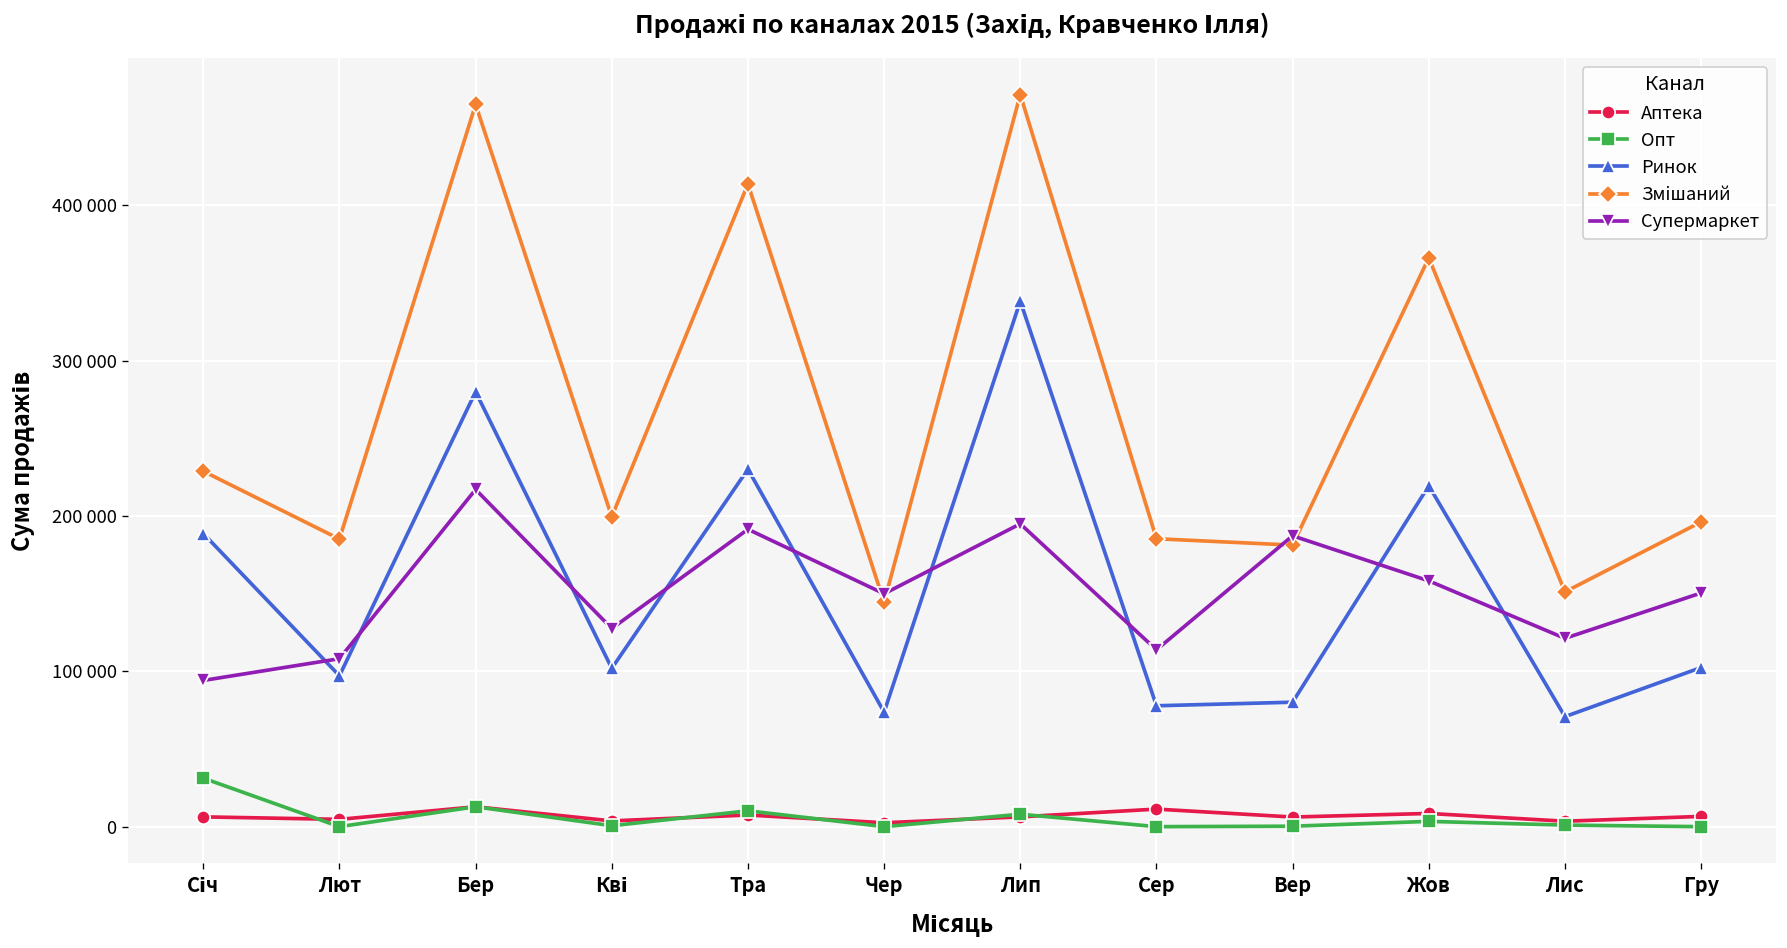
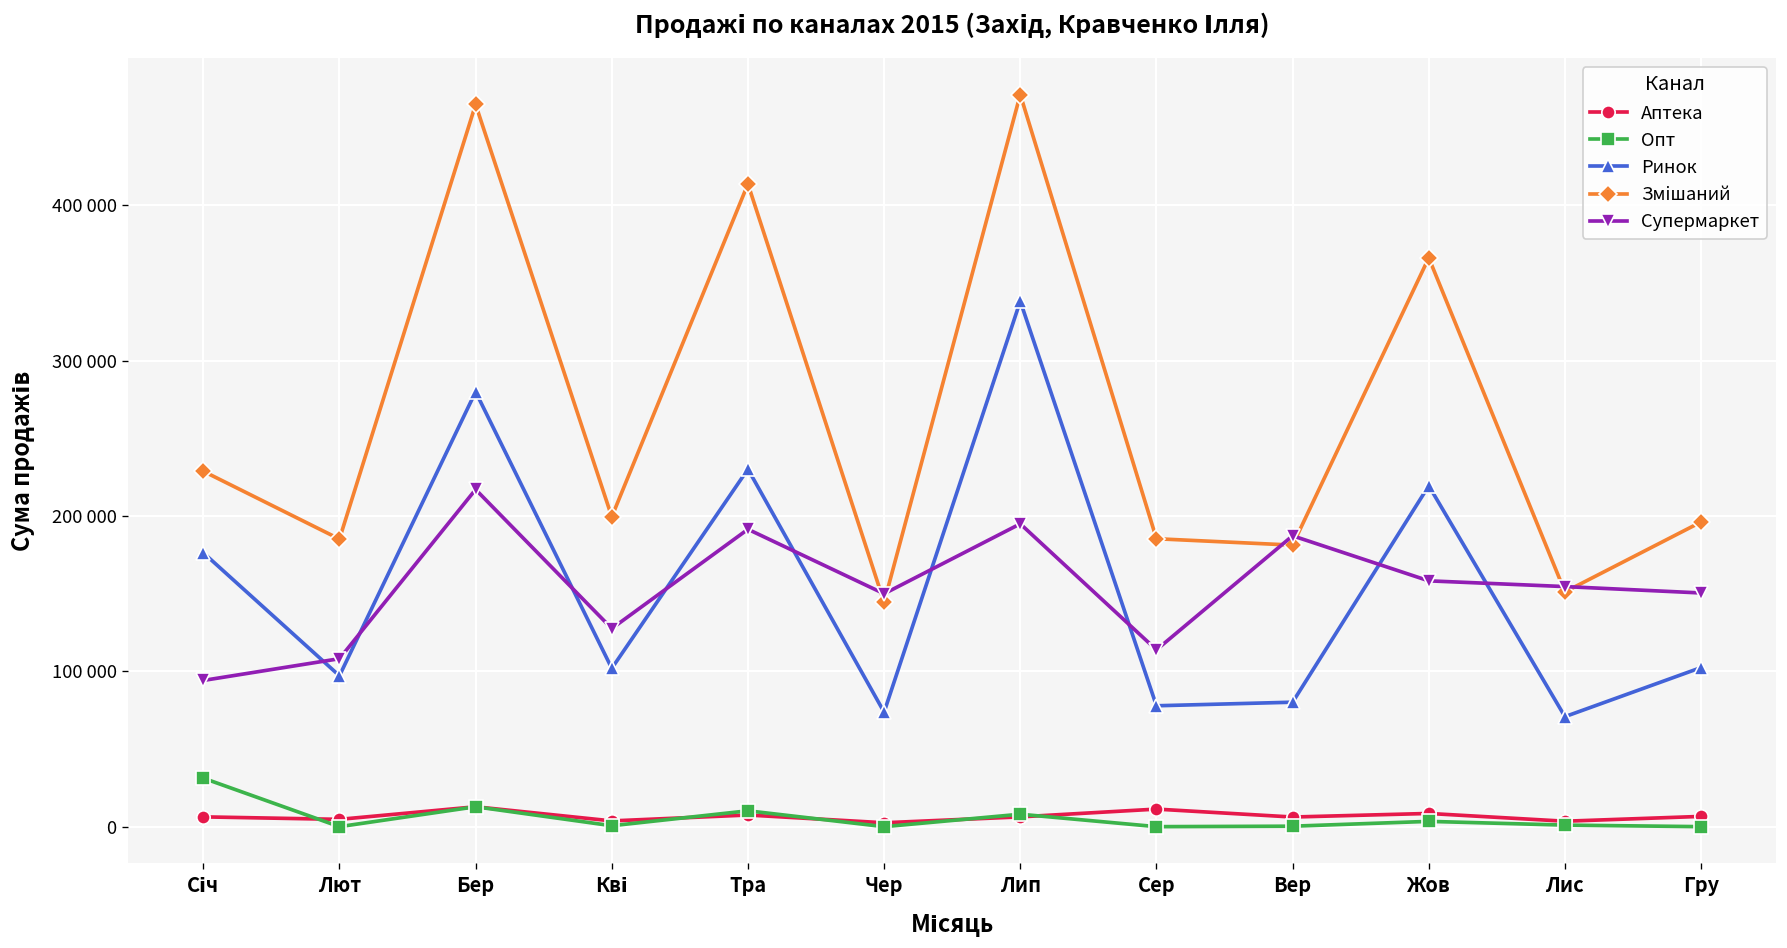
  {
    "Аптека": {
      "Січ": 6000,
      "Лют": 5000,
      "Кві": 4000,
      "Тра": 8000,
      "Чер": 3000,
      "Сер": 11000,
      "Вер": 6000,
      "Жов": 9000,
      "Лис": 4000,
      "Гру": 7000
    },
    "Опт": {
      "Січ": 31000,
      "Лют": 0,
      "Кві": 1000,
      "Тра": 10000,
      "Чер": 0,
      "Сер": 0,
      "Вер": 0,
      "Жов": 3000,
      "Лис": 1000,
      "Гру": 0
    },
    "Ринок": {
-     "Січ": 189000,
+     "Січ": 176000,
      "Лют": 97000,
      "Бер": 280000,
      "Кві": 102000,
      "Тра": 230000,
      "Чер": 74000,
      "Лип": 338000,
      "Сер": 78000,
      "Вер": 80000,
      "Жов": 219000,
      "Лис": 71000,
      "Гру": 102000
    },
    "Змішаний": {
      "Січ": 229000,
      "Лют": 185000,
      "Бер": 465000,
      "Кві": 199000,
      "Тра": 414000,
      "Чер": 144000,
      "Лип": 471000,
      "Сер": 185000,
      "Вер": 181000,
      "Жов": 366000,
      "Лис": 151000,
      "Гру": 196000
    },
    "Супермаркет": {
      "Січ": 94000,
      "Лют": 108000,
      "Бер": 217000,
      "Кві": 128000,
      "Тра": 191000,
      "Чер": 150000,
      "Лип": 195000,
      "Сер": 114000,
      "Вер": 187000,
      "Жов": 158000,
-     "Лис": 121000,
+     "Лис": 155000,
      "Гру": 150000
    }
  }
